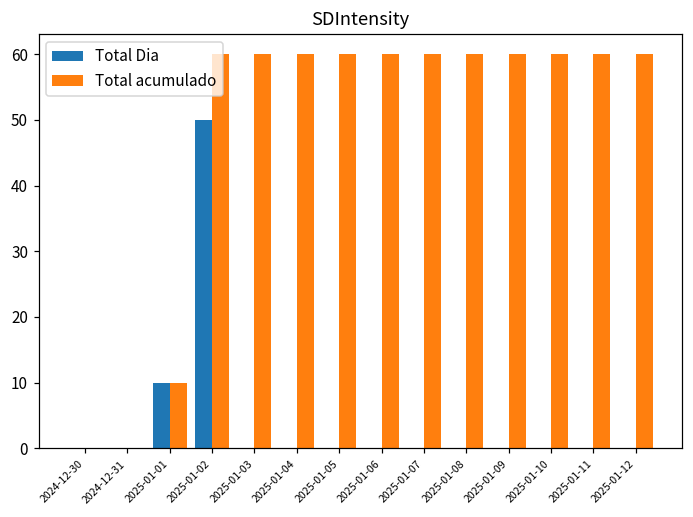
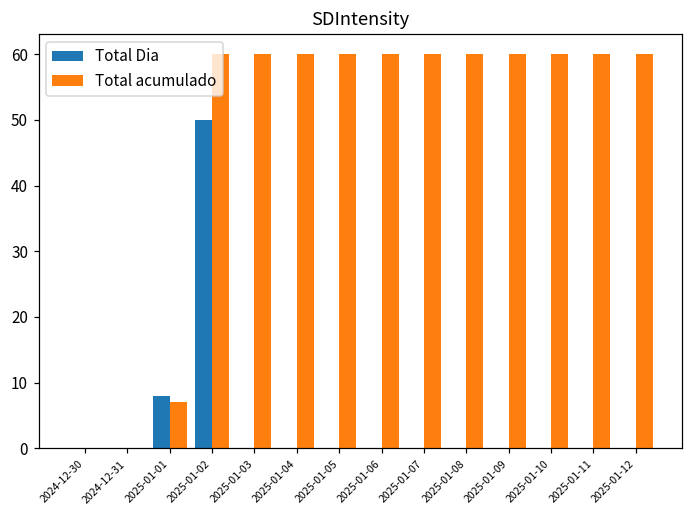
  {
    "Total Dia": {
      "2024-12-30": 0,
      "2024-12-31": 0,
-     "2025-01-01": 10,
+     "2025-01-01": 8,
      "2025-01-02": 50,
      "2025-01-03": 0,
      "2025-01-04": 0,
      "2025-01-05": 0,
      "2025-01-06": 0,
      "2025-01-07": 0,
      "2025-01-08": 0,
      "2025-01-09": 0,
      "2025-01-10": 0,
      "2025-01-11": 0,
      "2025-01-12": 0
    },
    "Total acumulado": {
      "2024-12-30": 0,
      "2024-12-31": 0,
-     "2025-01-01": 10,
+     "2025-01-01": 7,
      "2025-01-03": 60,
      "2025-01-04": 60,
      "2025-01-05": 60,
      "2025-01-06": 60,
      "2025-01-07": 60,
      "2025-01-08": 60,
      "2025-01-09": 60,
      "2025-01-10": 60,
      "2025-01-11": 60,
      "2025-01-12": 60
    }
  }
